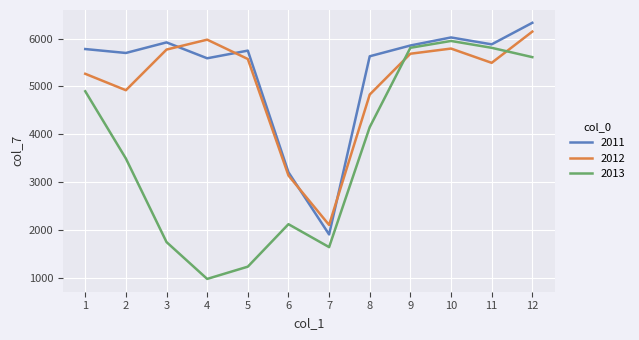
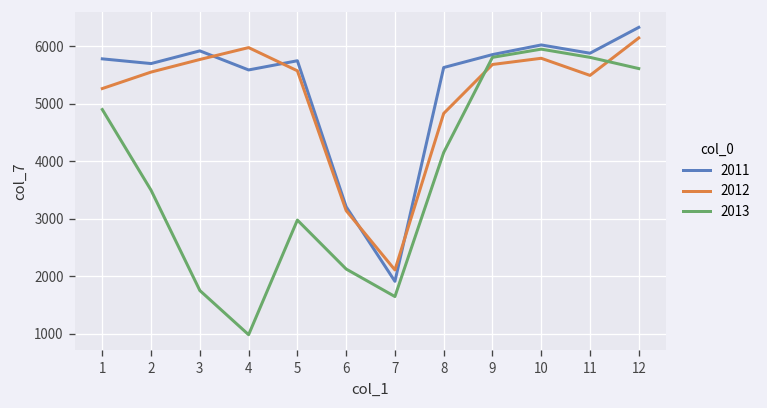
  {
    "2011": {
      "1": 5800,
      "2": 5700,
      "3": 5900,
      "4": 5600,
      "5": 5700,
      "6": 3200,
      "7": 1900,
      "8": 5600,
      "10": 6000,
      "11": 5900,
      "12": 6300
    },
    "2012": {
      "1": 5300,
-     "2": 4900,
+     "2": 5600,
      "3": 5800,
      "4": 6000,
      "5": 5600,
      "6": 3100,
      "7": 2100,
      "8": 4800,
      "9": 5700,
      "10": 5800,
      "11": 5500,
      "12": 6100
    },
    "2013": {
      "1": 4900,
      "2": 3500,
      "3": 1800,
      "4": 1000,
-     "5": 1200,
+     "5": 3000,
      "6": 2100,
      "7": 1600,
      "8": 4200,
      "10": 6000,
      "11": 5800,
      "12": 5600
    }
  }
